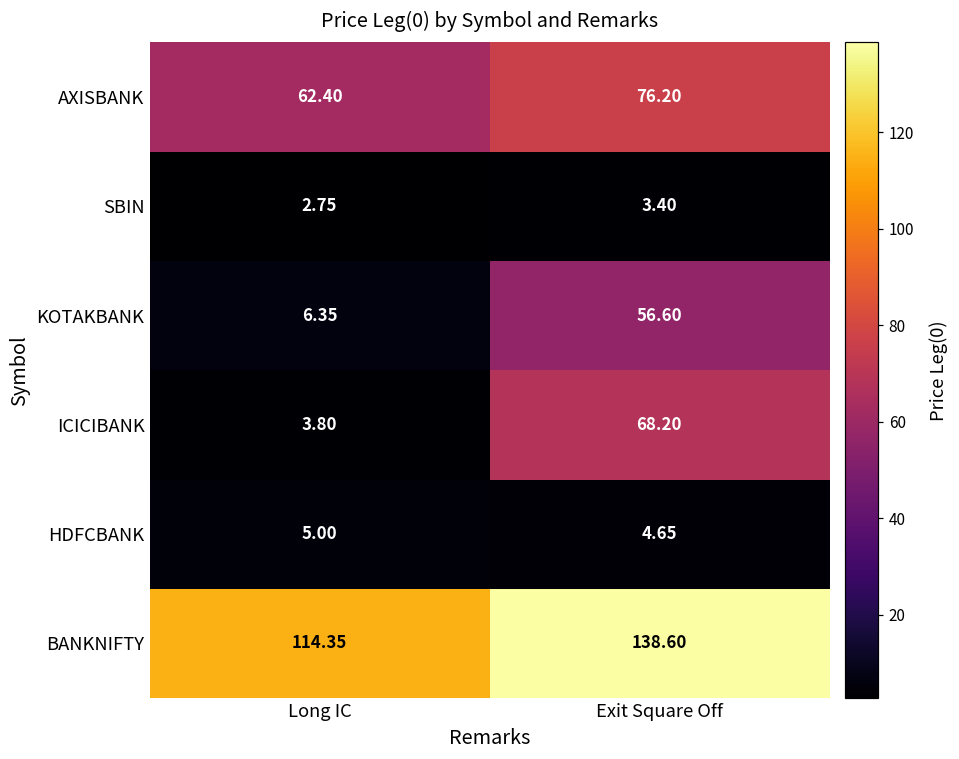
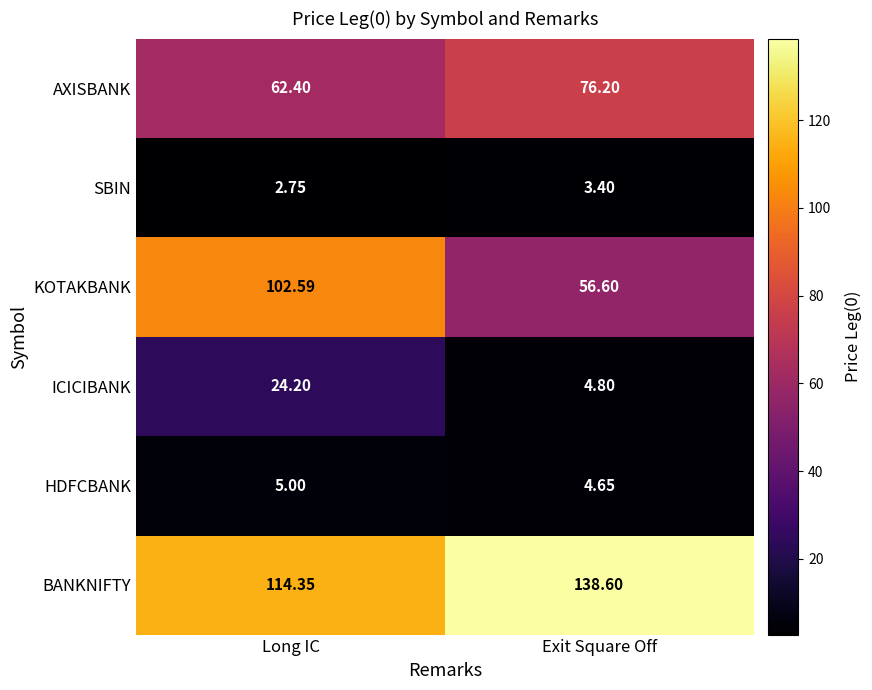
  {
    "AXISBANK": {
      "Long IC": 62.40,
      "Exit Square Off": 76.20
    },
    "SBIN": {
      "Long IC": 2.75,
      "Exit Square Off": 3.40
    },
    "KOTAKBANK": {
-     "Long IC": 6.35,
+     "Long IC": 102.59,
      "Exit Square Off": 56.60
    },
    "ICICIBANK": {
-     "Long IC": 3.80,
-     "Exit Square Off": 68.20
+     "Long IC": 24.20,
+     "Exit Square Off": 4.80
    },
    "HDFCBANK": {
      "Long IC": 5.00,
      "Exit Square Off": 4.65
    },
    "BANKNIFTY": {
      "Long IC": 114.35,
      "Exit Square Off": 138.60
    }
  }
